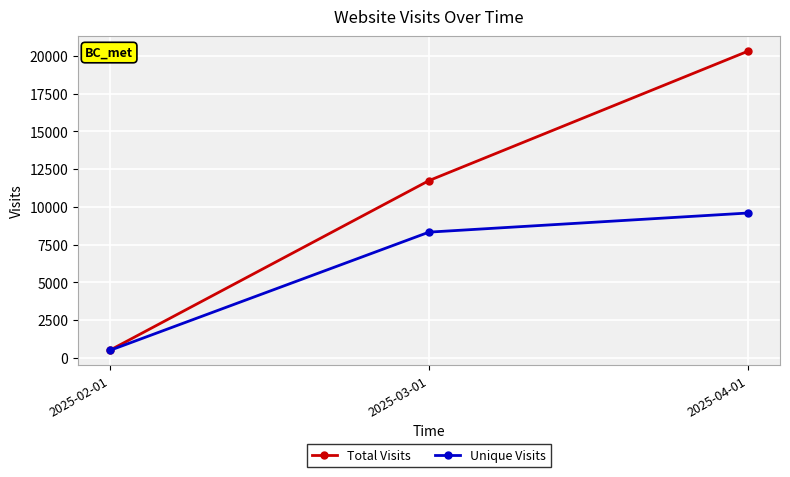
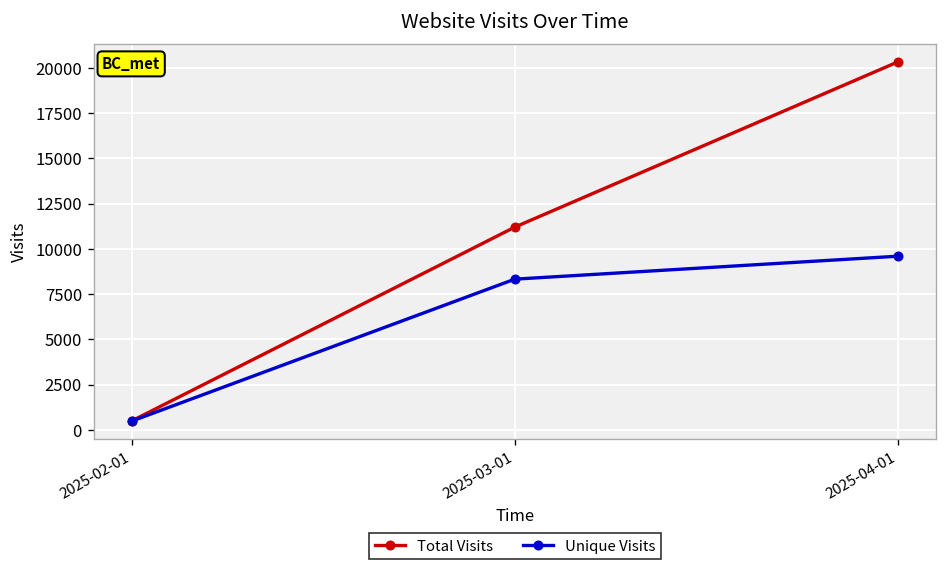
  {
    "Total Visits": {
-     "2025-03-01": 11700,
+     "2025-03-01": 11200,
      "2025-04-01": 20300
    },
    "Unique Visits": {
      "2025-03-01": 8300,
      "2025-04-01": 9600
    }
  }
